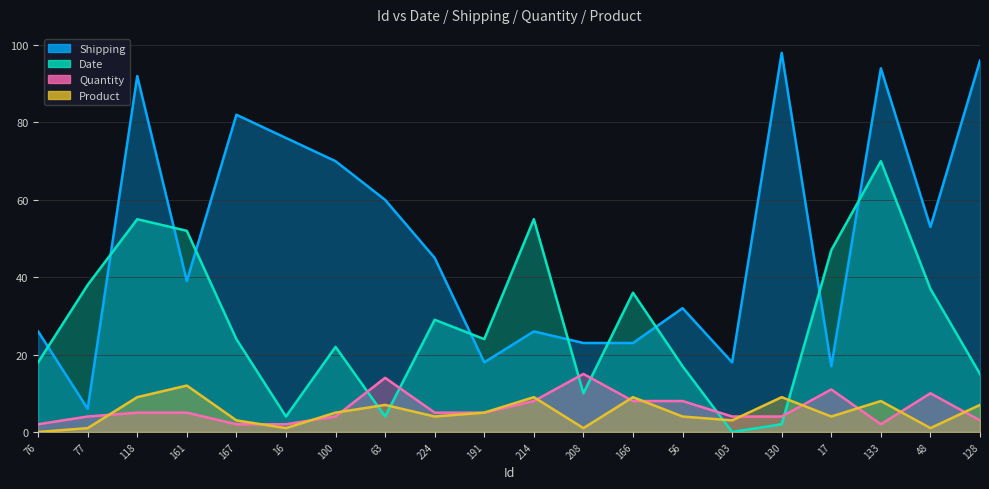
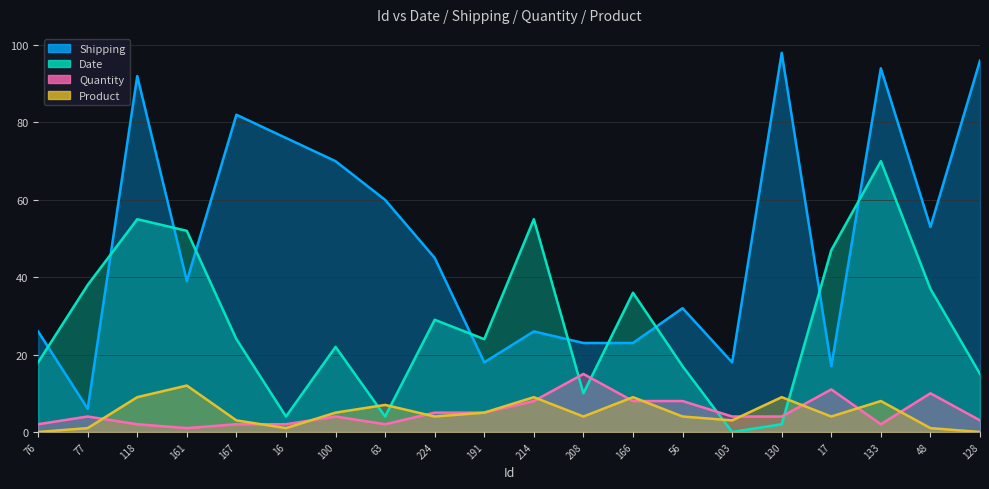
  {
    "Quantity": {
      "76": 2,
      "77": 4,
-     "118": 5,
-     "161": 5,
+     "118": 2,
+     "161": 1,
      "167": 2,
      "16": 2,
      "100": 4,
-     "63": 14,
+     "63": 2,
      "224": 5,
      "214": 8,
      "208": 15,
      "166": 8,
      "56": 8,
      "103": 4,
      "130": 4,
      "17": 11,
      "133": 2,
      "48": 10,
      "128": 3
    },
    "Product": {
      "76": 0,
      "77": 1,
      "118": 9,
      "161": 12,
      "167": 3,
      "16": 1,
      "100": 5,
      "63": 7,
      "224": 4,
      "214": 9,
-     "208": 1,
+     "208": 4,
      "166": 9,
      "56": 4,
      "103": 3,
      "130": 9,
      "17": 4,
      "133": 8,
      "48": 1,
-     "128": 7
+     "128": 0
    }
  }
